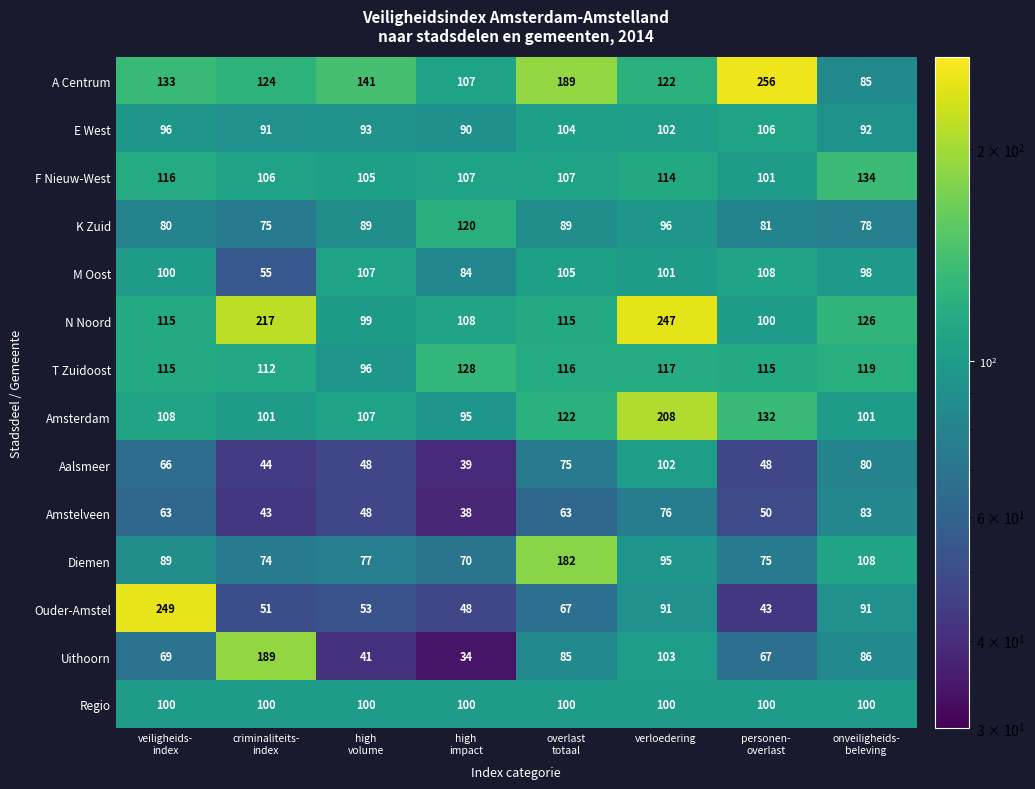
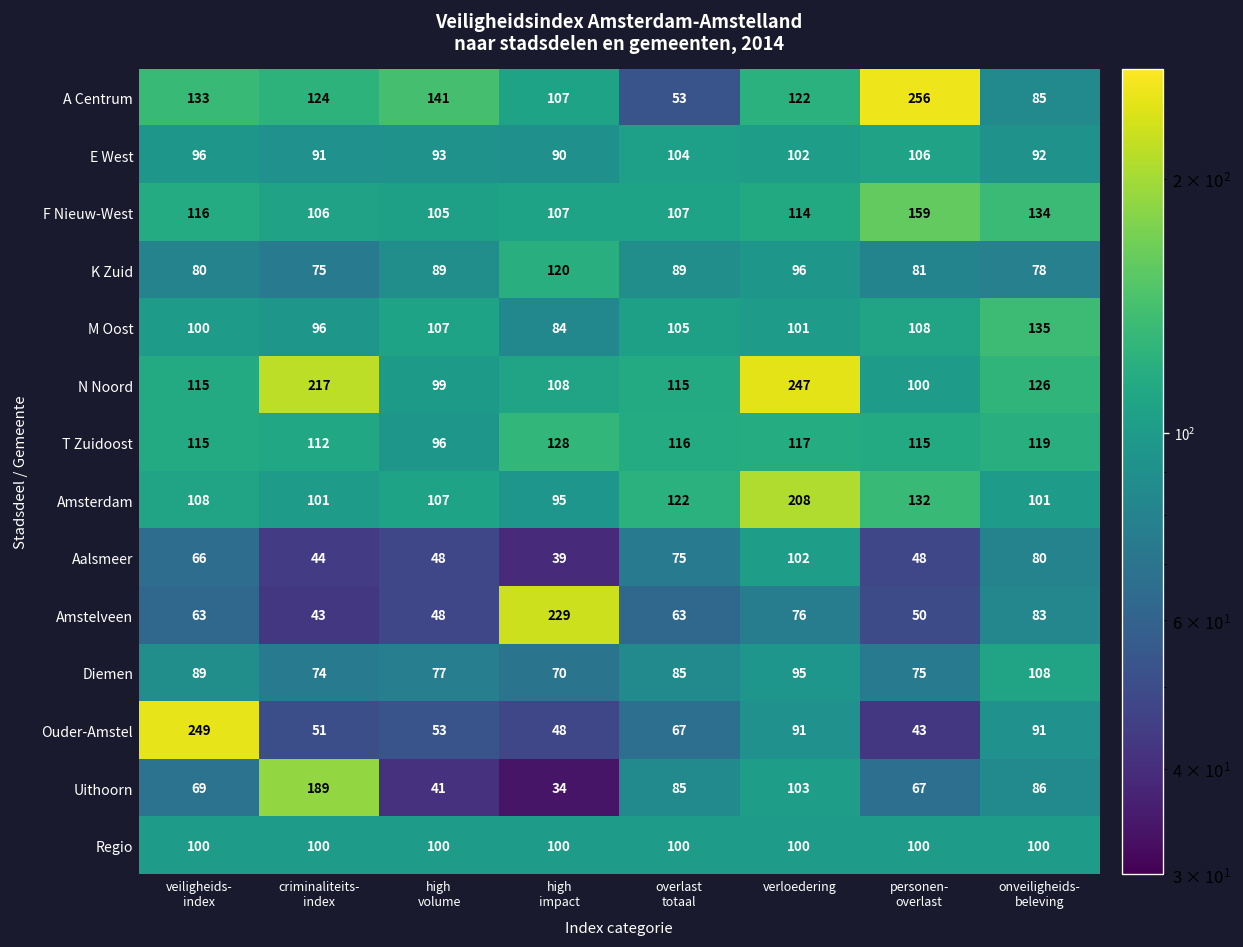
  {
    "A Centrum": {
      "veiligheids- index": 133,
      "criminaliteits- index": 124,
      "high volume": 141,
      "high impact": 107,
-     "overlast totaal": 189,
+     "overlast totaal": 53,
      "verloedering": 122,
      "personen- overlast": 256,
      "onveiligheids- beleving": 85
    },
    "E West": {
      "veiligheids- index": 96,
      "criminaliteits- index": 91,
      "high volume": 93,
      "high impact": 90,
      "overlast totaal": 104,
      "verloedering": 102,
      "personen- overlast": 106,
      "onveiligheids- beleving": 92
    },
    "F Nieuw-West": {
      "veiligheids- index": 116,
      "criminaliteits- index": 106,
      "high volume": 105,
      "high impact": 107,
      "overlast totaal": 107,
      "verloedering": 114,
-     "personen- overlast": 101,
+     "personen- overlast": 159,
      "onveiligheids- beleving": 134
    },
    "K Zuid": {
      "veiligheids- index": 80,
      "criminaliteits- index": 75,
      "high volume": 89,
      "high impact": 120,
      "overlast totaal": 89,
      "verloedering": 96,
      "personen- overlast": 81,
      "onveiligheids- beleving": 78
    },
    "M Oost": {
      "veiligheids- index": 100,
-     "criminaliteits- index": 55,
+     "criminaliteits- index": 96,
      "high volume": 107,
      "high impact": 84,
      "overlast totaal": 105,
      "verloedering": 101,
      "personen- overlast": 108,
-     "onveiligheids- beleving": 98
+     "onveiligheids- beleving": 135
    },
    "N Noord": {
      "veiligheids- index": 115,
      "criminaliteits- index": 217,
      "high volume": 99,
      "high impact": 108,
      "overlast totaal": 115,
      "verloedering": 247,
      "personen- overlast": 100,
      "onveiligheids- beleving": 126
    },
    "T Zuidoost": {
      "veiligheids- index": 115,
      "criminaliteits- index": 112,
      "high volume": 96,
      "high impact": 128,
      "overlast totaal": 116,
      "verloedering": 117,
      "personen- overlast": 115,
      "onveiligheids- beleving": 119
    },
    "Amsterdam": {
      "veiligheids- index": 108,
      "criminaliteits- index": 101,
      "high volume": 107,
      "high impact": 95,
      "overlast totaal": 122,
      "verloedering": 208,
      "personen- overlast": 132,
      "onveiligheids- beleving": 101
    },
    "Aalsmeer": {
      "veiligheids- index": 66,
      "criminaliteits- index": 44,
      "high volume": 48,
      "high impact": 39,
      "overlast totaal": 75,
      "verloedering": 102,
      "personen- overlast": 48,
      "onveiligheids- beleving": 80
    },
    "Amstelveen": {
      "veiligheids- index": 63,
      "criminaliteits- index": 43,
      "high volume": 48,
-     "high impact": 38,
+     "high impact": 229,
      "overlast totaal": 63,
      "verloedering": 76,
      "personen- overlast": 50,
      "onveiligheids- beleving": 83
    },
    "Diemen": {
      "veiligheids- index": 89,
      "criminaliteits- index": 74,
      "high volume": 77,
      "high impact": 70,
-     "overlast totaal": 182,
+     "overlast totaal": 85,
      "verloedering": 95,
      "personen- overlast": 75,
      "onveiligheids- beleving": 108
    },
    "Ouder-Amstel": {
      "veiligheids- index": 249,
      "criminaliteits- index": 51,
      "high volume": 53,
      "high impact": 48,
      "overlast totaal": 67,
      "verloedering": 91,
      "personen- overlast": 43,
      "onveiligheids- beleving": 91
    },
    "Uithoorn": {
      "veiligheids- index": 69,
      "criminaliteits- index": 189,
      "high volume": 41,
      "high impact": 34,
      "overlast totaal": 85,
      "verloedering": 103,
      "personen- overlast": 67,
      "onveiligheids- beleving": 86
    },
    "Regio": {
      "veiligheids- index": 100,
      "criminaliteits- index": 100,
      "high volume": 100,
      "high impact": 100,
      "overlast totaal": 100,
      "verloedering": 100,
      "personen- overlast": 100,
      "onveiligheids- beleving": 100
    }
  }
